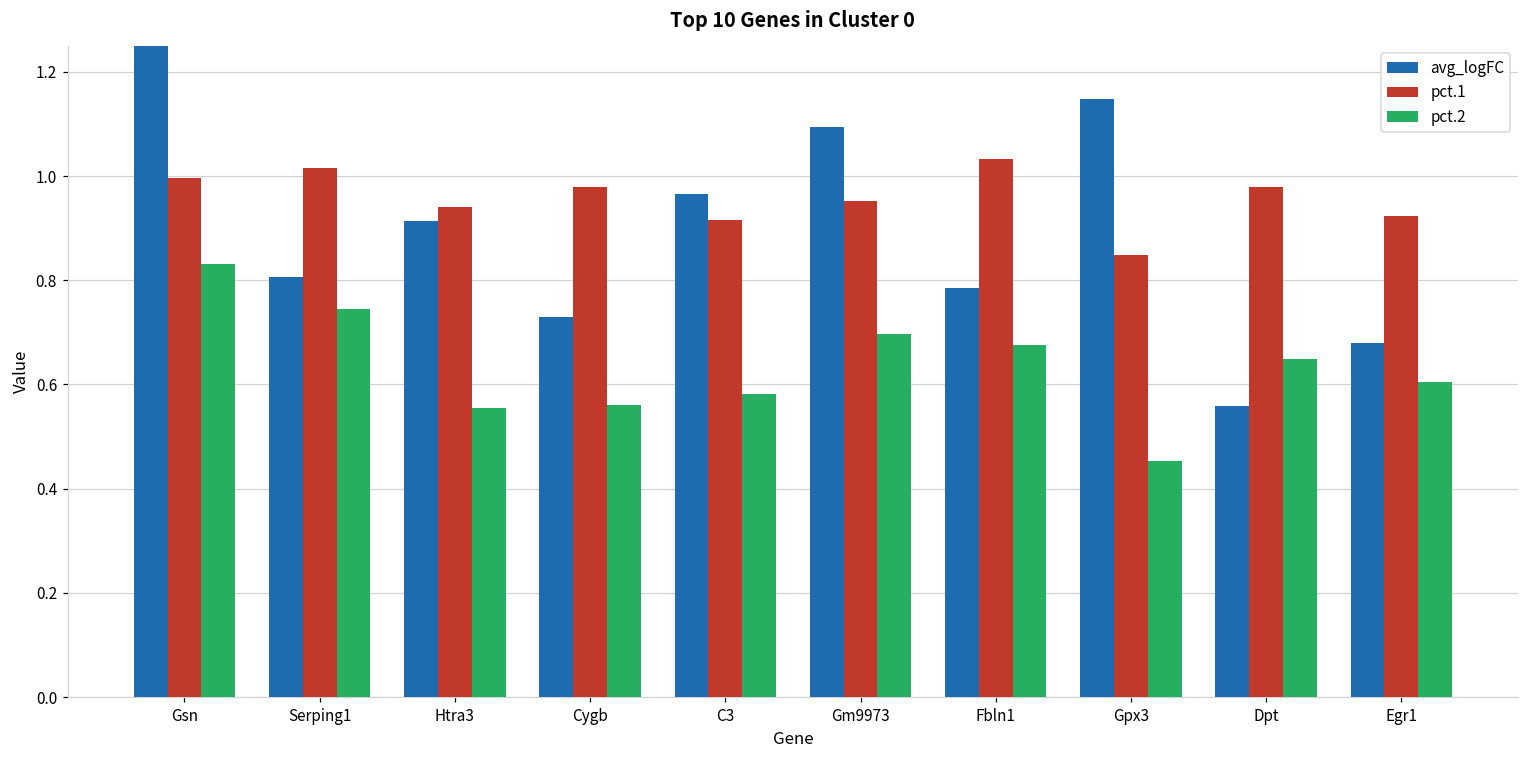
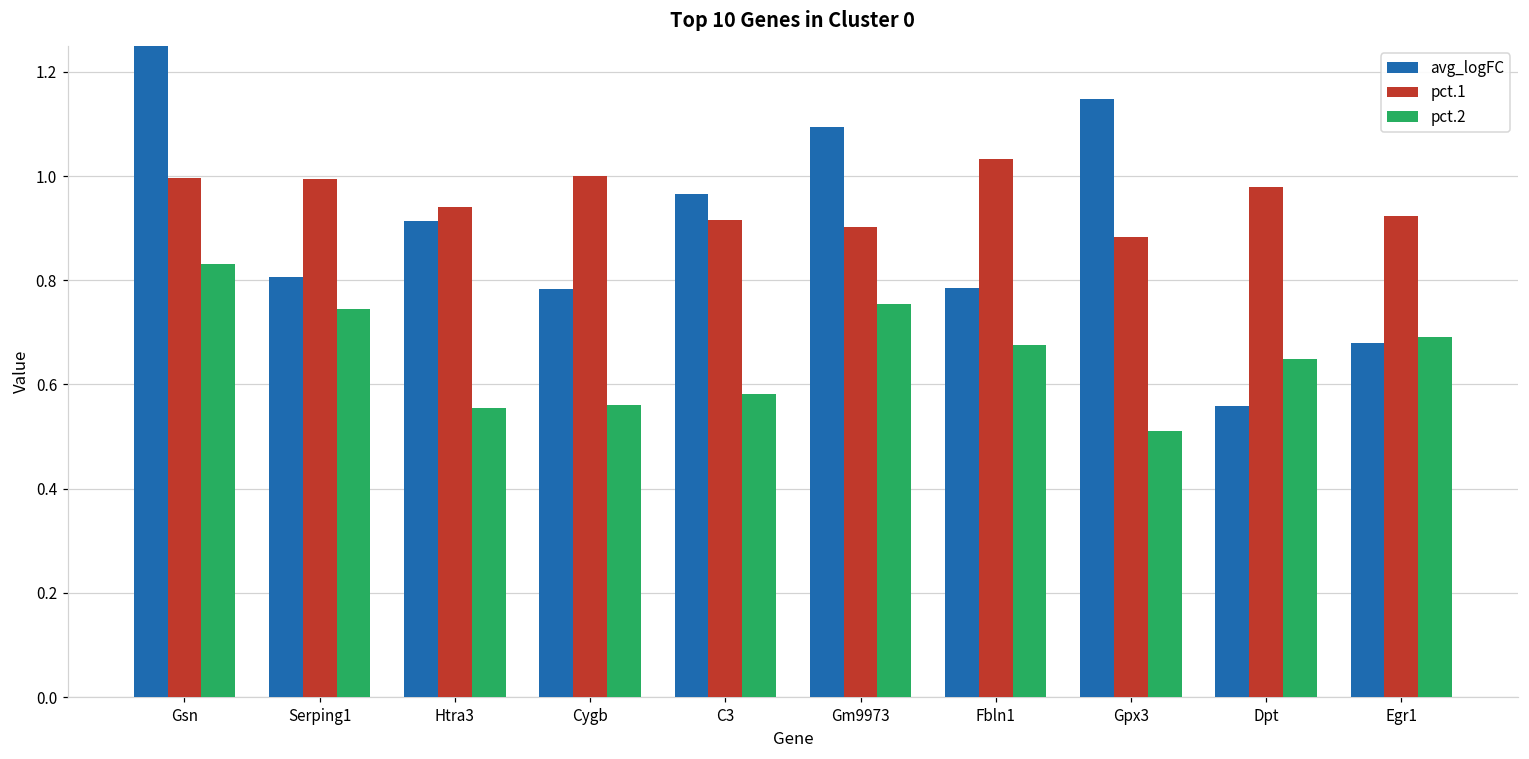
  {
    "avg_logFC": {
      "Serping1": 0.81,
      "Htra3": 0.91,
-     "Cygb": 0.73,
+     "Cygb": 0.78,
      "C3": 0.97,
      "Gm9973": 1.09,
      "Fbln1": 0.78,
      "Gpx3": 1.15,
      "Dpt": 0.56,
      "Egr1": 0.68
    },
    "pct.1": {
      "Gsn": 1.00,
-     "Serping1": 1.02,
+     "Serping1": 1.00,
      "Htra3": 0.94,
-     "Cygb": 0.98,
+     "Cygb": 1.00,
      "C3": 0.92,
-     "Gm9973": 0.95,
+     "Gm9973": 0.90,
      "Fbln1": 1.03,
-     "Gpx3": 0.85,
+     "Gpx3": 0.88,
      "Dpt": 0.98,
      "Egr1": 0.92
    },
    "pct.2": {
      "Gsn": 0.83,
      "Serping1": 0.75,
      "Htra3": 0.56,
      "Cygb": 0.56,
      "C3": 0.58,
-     "Gm9973": 0.70,
+     "Gm9973": 0.75,
      "Fbln1": 0.68,
-     "Gpx3": 0.45,
+     "Gpx3": 0.51,
      "Dpt": 0.65,
-     "Egr1": 0.61
+     "Egr1": 0.69
    }
  }
